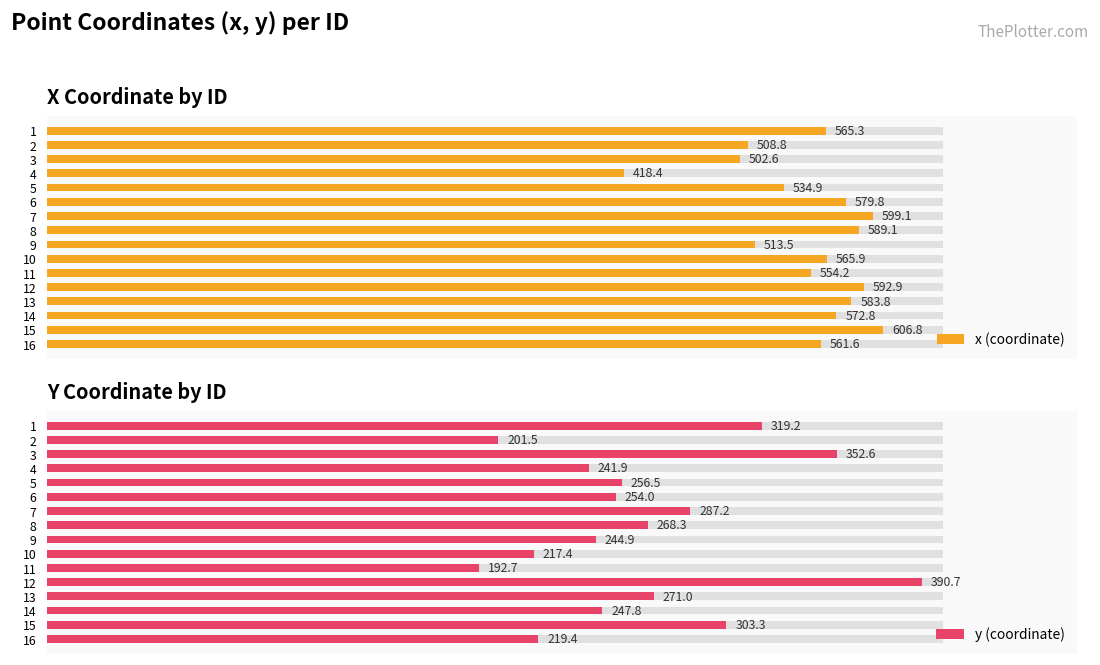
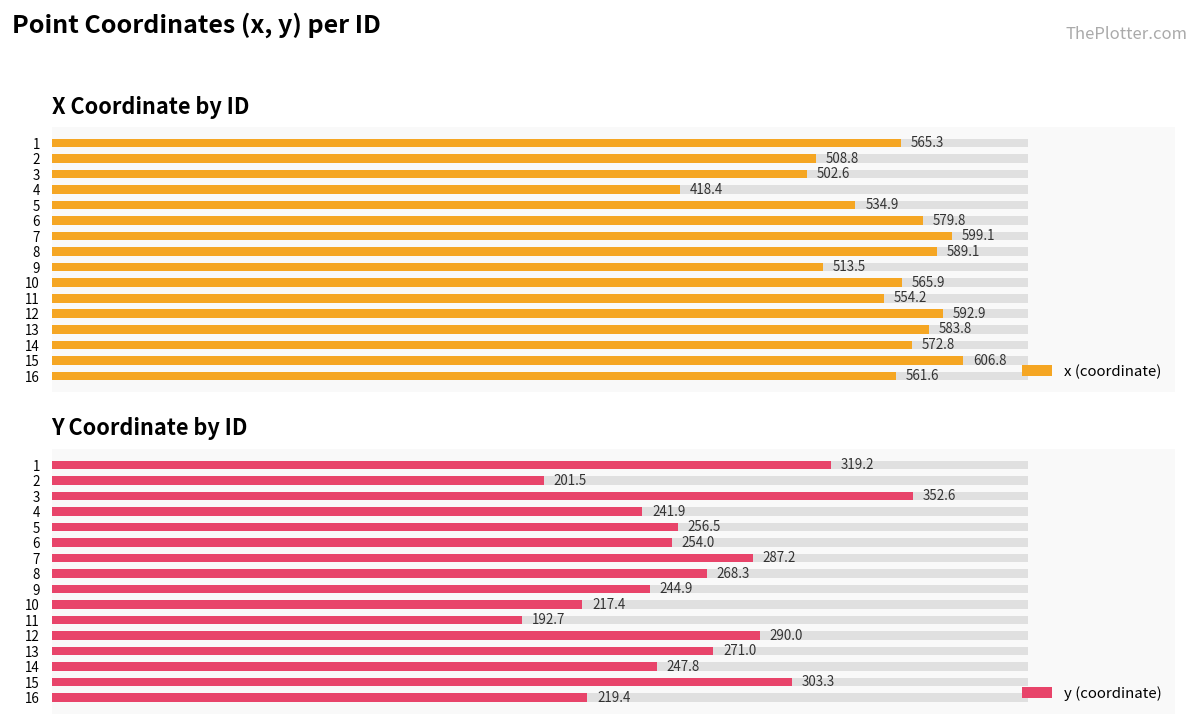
  {
    "Y Coordinate by ID": {
      "y (coordinate)": {
-       "12": 390.7
+       "12": 290.0
      }
    }
  }
